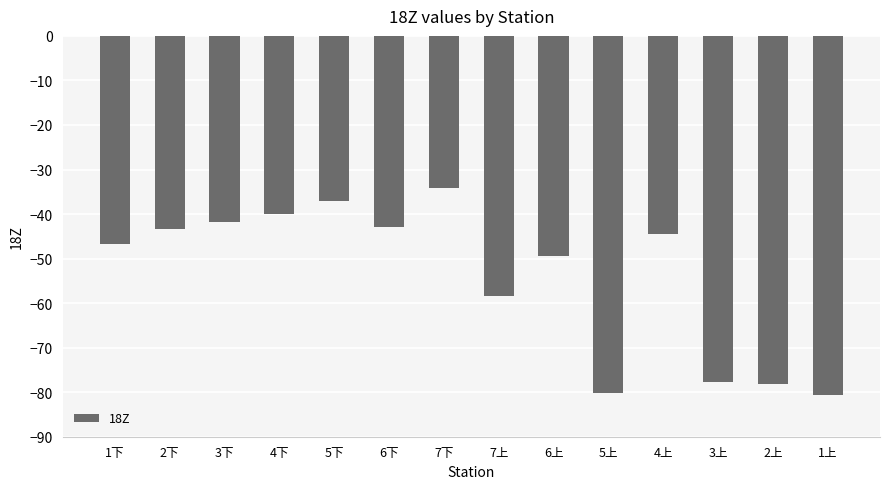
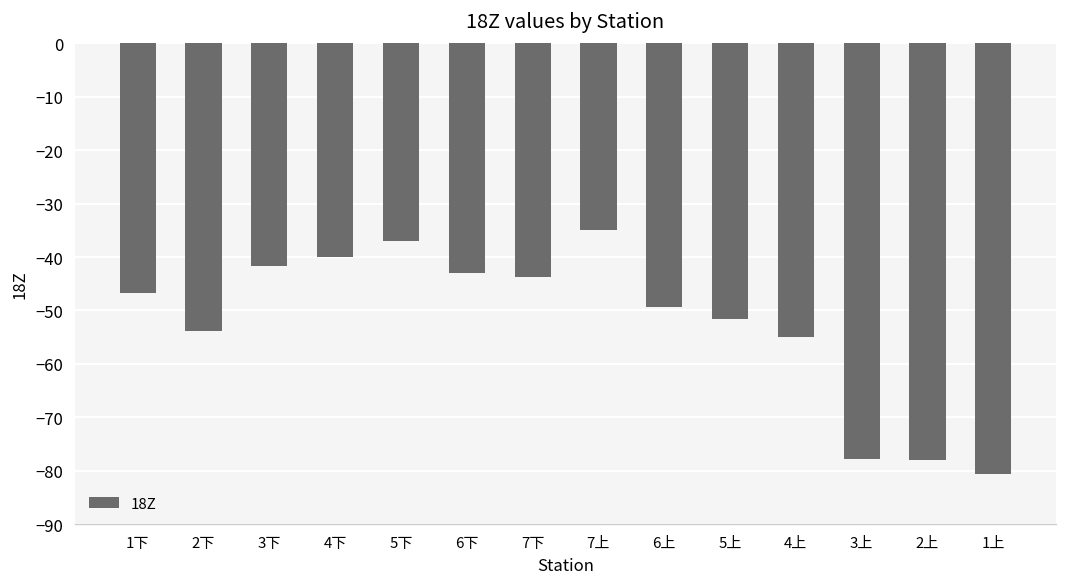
  {
    "1下": -47,
-   "2下": -43,
+   "2下": -54,
    "3下": -42,
    "4下": -40,
    "5下": -37,
    "6下": -43,
-   "7下": -34,
-   "7上": -58,
+   "7下": -44,
+   "7上": -35,
    "6上": -49,
-   "5上": -80,
-   "4上": -44,
+   "5上": -52,
+   "4上": -55,
    "3上": -78,
    "2上": -78,
    "1上": -81
  }
